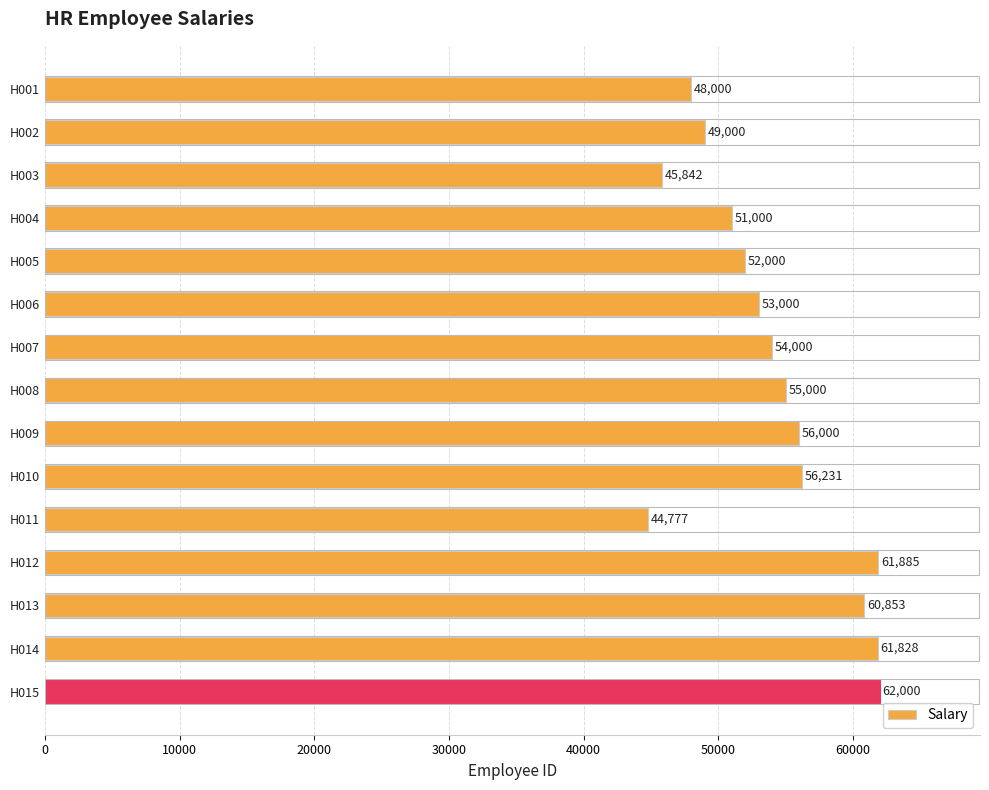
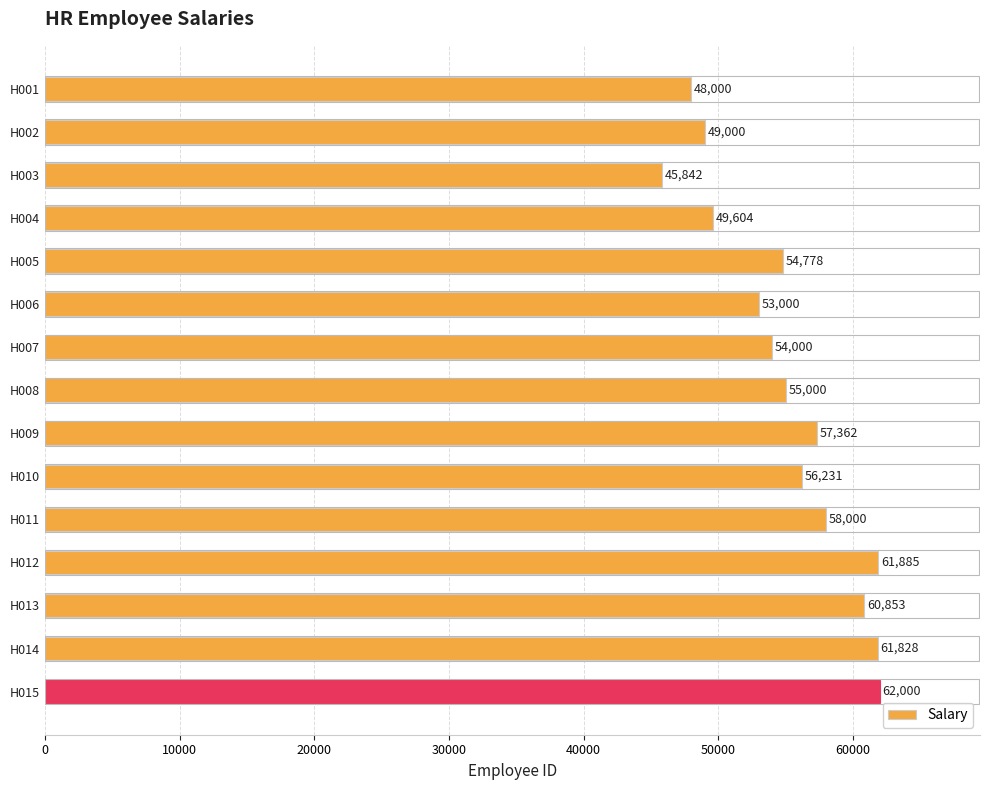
  {
    "H001": "48,000",
    "H002": "49,000",
    "H003": "45,842",
-   "H004": "51,000",
-   "H005": "52,000",
+   "H004": "49,604",
+   "H005": "54,778",
    "H006": "53,000",
    "H007": "54,000",
    "H008": "55,000",
-   "H009": "56,000",
+   "H009": "57,362",
    "H010": "56,231",
-   "H011": "44,777",
+   "H011": "58,000",
    "H012": "61,885",
    "H013": "60,853",
    "H014": "61,828",
    "H015": "62,000"
  }
